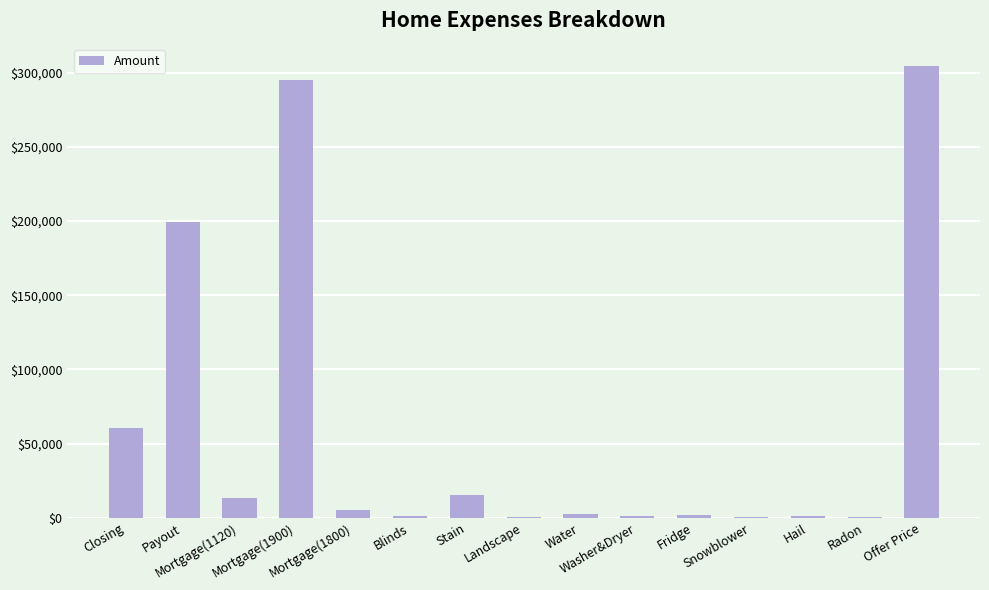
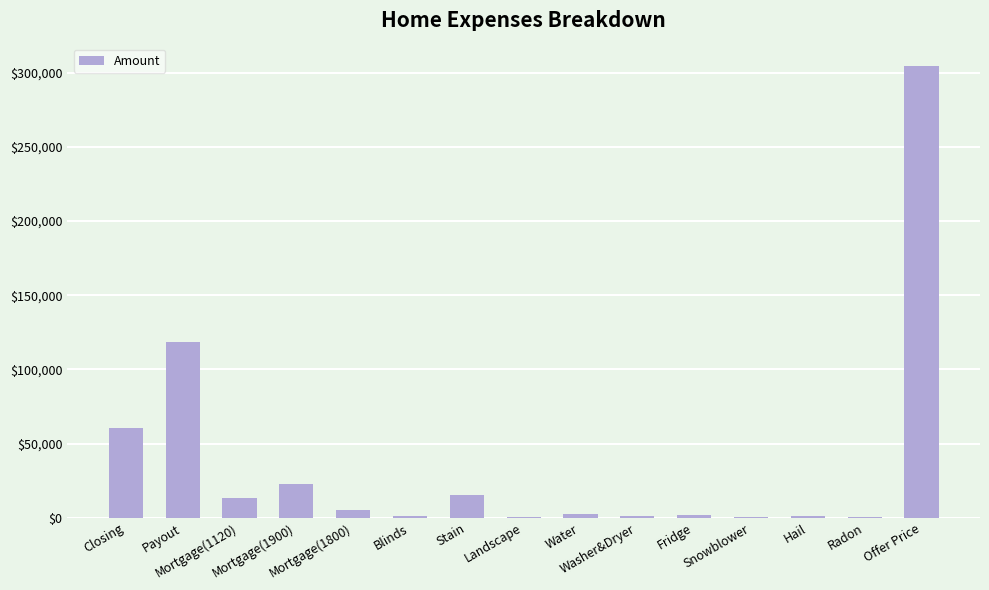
  {
    "Closing": "$61,000",
-   "Payout": "$200,000",
+   "Payout": "$119,000",
    "Mortgage(1120)": "$13,000",
-   "Mortgage(1900)": "$295,000",
+   "Mortgage(1900)": "$23,000",
    "Mortgage(1800)": "$5,000",
    "Stain": "$15,000",
    "Water": "$3,000",
    "Fridge": "$2,000",
    "Offer Price": "$304,000"
  }
